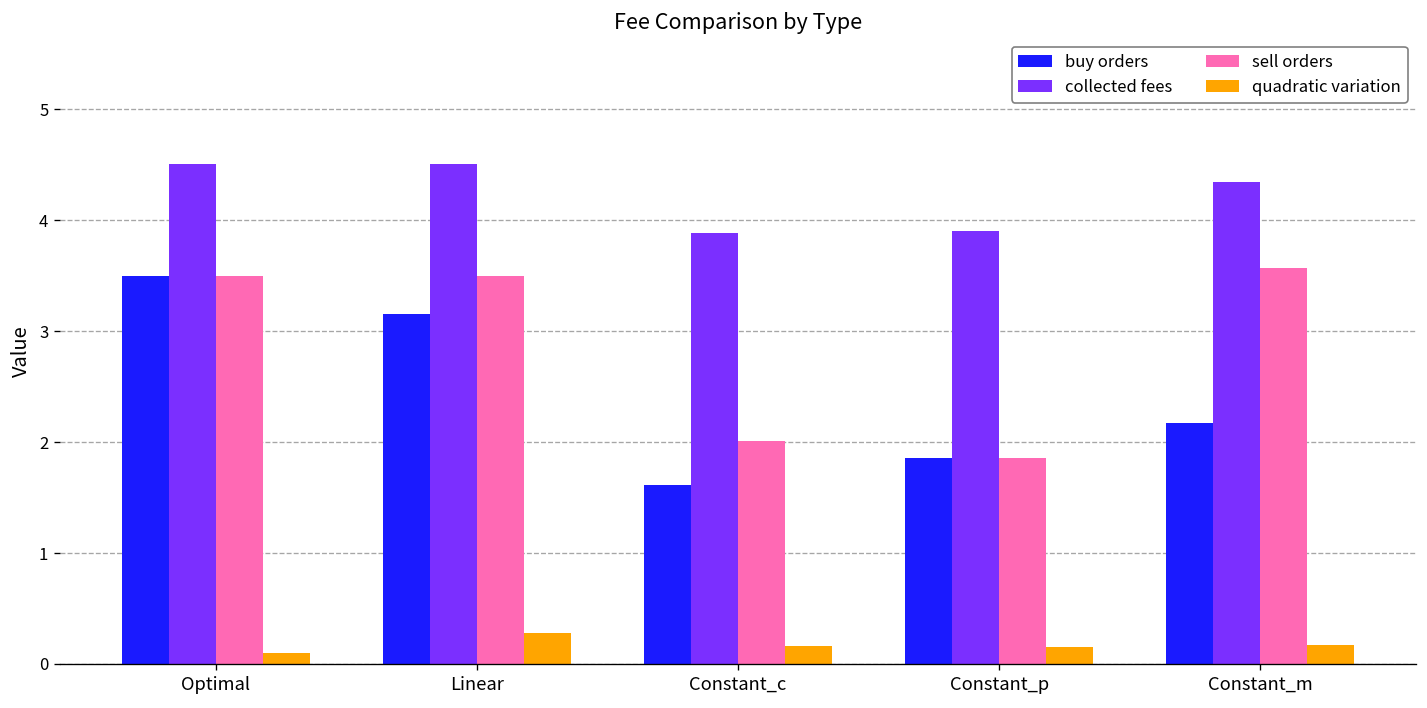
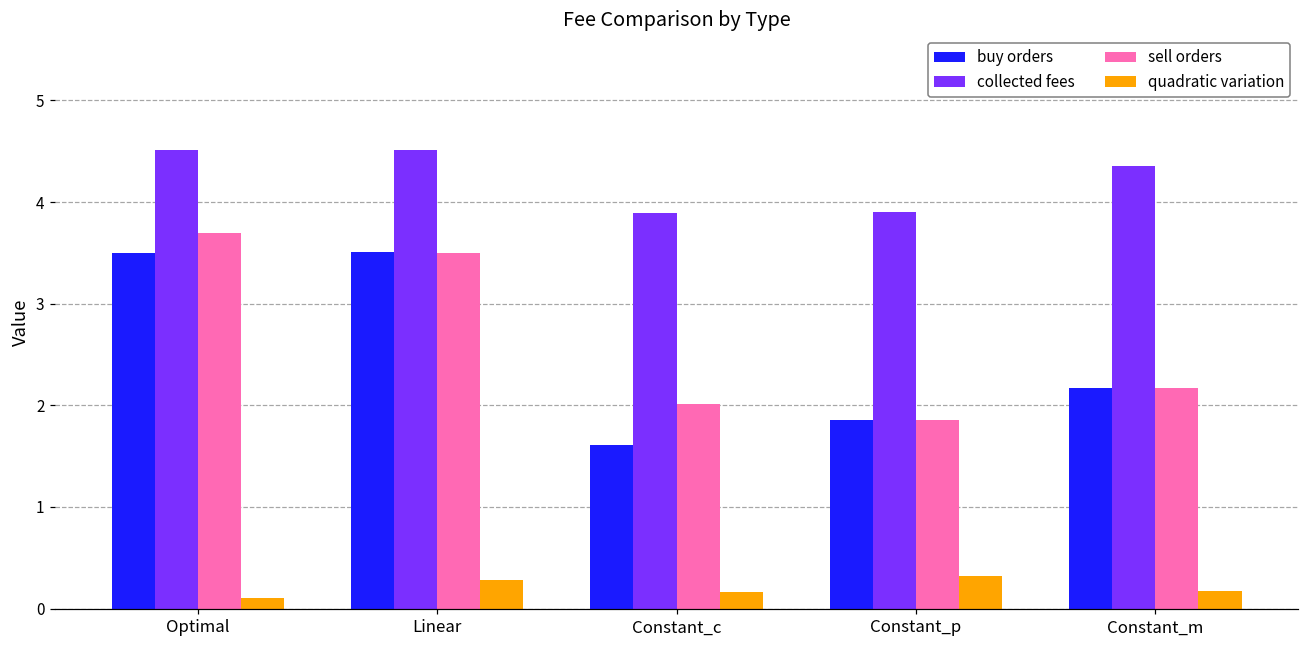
  {
    "buy orders": {
      "Optimal": 3.5,
-     "Linear": 3.2,
+     "Linear": 3.5,
      "Constant_c": 1.6,
      "Constant_p": 1.9,
      "Constant_m": 2.2
    },
    "collected fees": {
      "Optimal": 4.5,
      "Linear": 4.5,
      "Constant_c": 3.9,
      "Constant_p": 3.9,
      "Constant_m": 4.4
    },
    "sell orders": {
-     "Optimal": 3.5,
+     "Optimal": 3.7,
      "Linear": 3.5,
      "Constant_c": 2.0,
      "Constant_p": 1.9,
-     "Constant_m": 3.6
+     "Constant_m": 2.2
    },
    "quadratic variation": {
      "Optimal": 0.1,
      "Linear": 0.3,
      "Constant_c": 0.2,
-     "Constant_p": 0.2,
+     "Constant_p": 0.3,
      "Constant_m": 0.2
    }
  }
